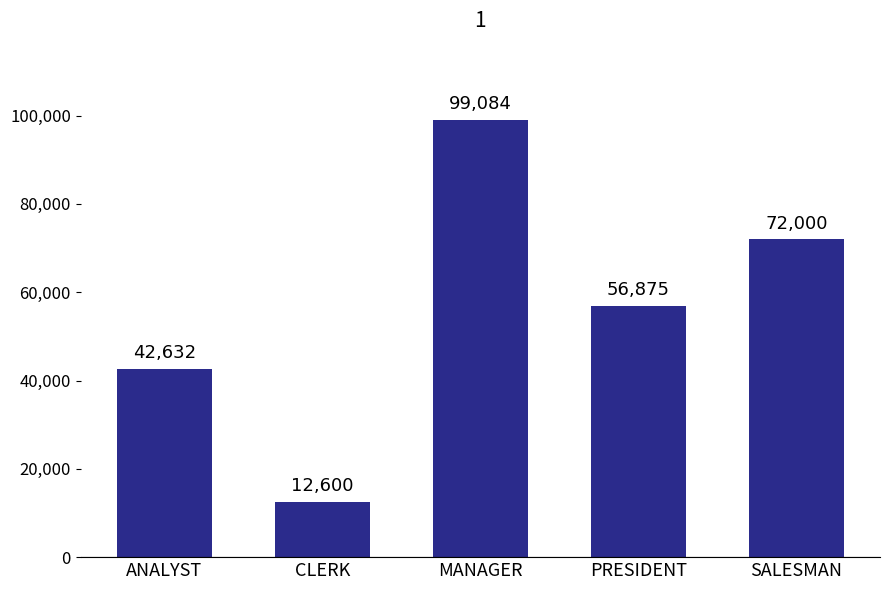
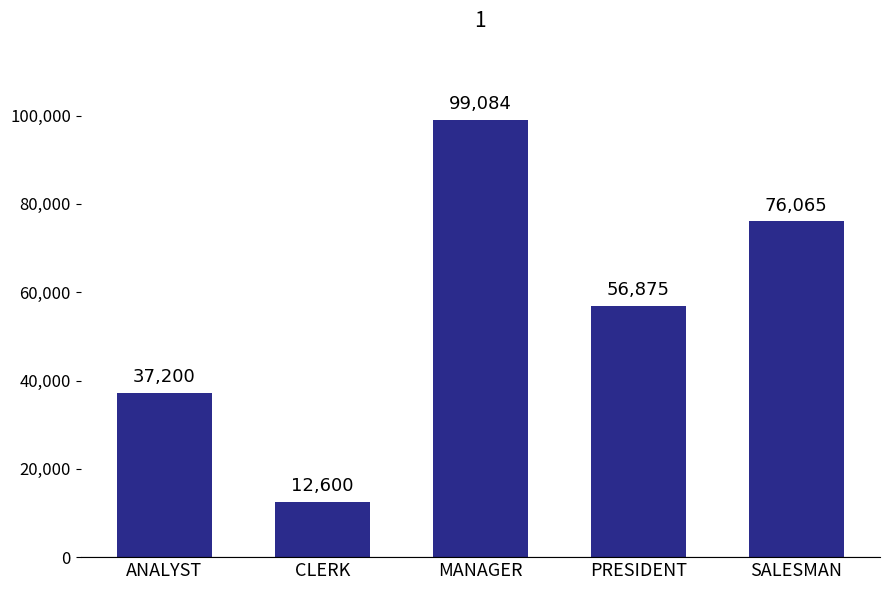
  {
-   "ANALYST": "42,632",
+   "ANALYST": "37,200",
    "CLERK": "12,600",
    "MANAGER": "99,084",
    "PRESIDENT": "56,875",
-   "SALESMAN": "72,000"
+   "SALESMAN": "76,065"
  }
